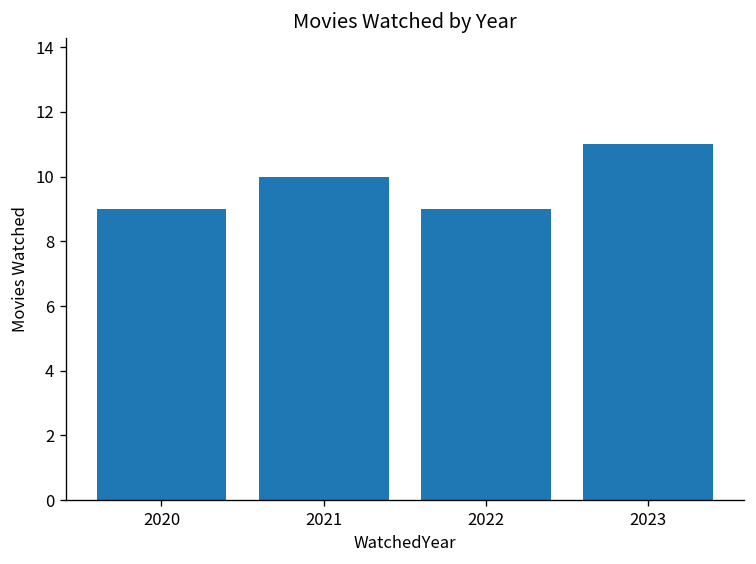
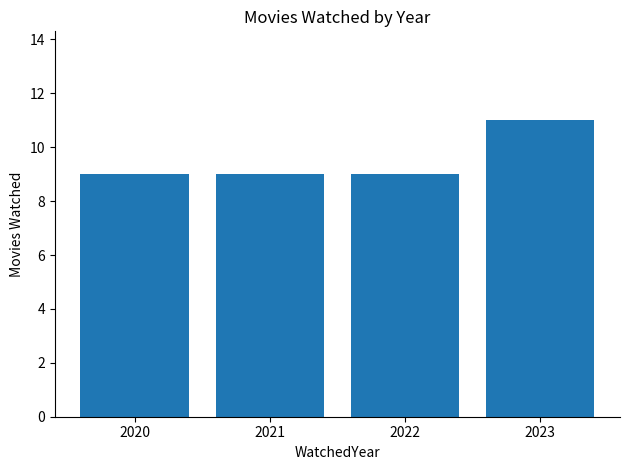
  {
    "2020": 9,
-   "2021": 10,
+   "2021": 9,
    "2022": 9,
    "2023": 11
  }
